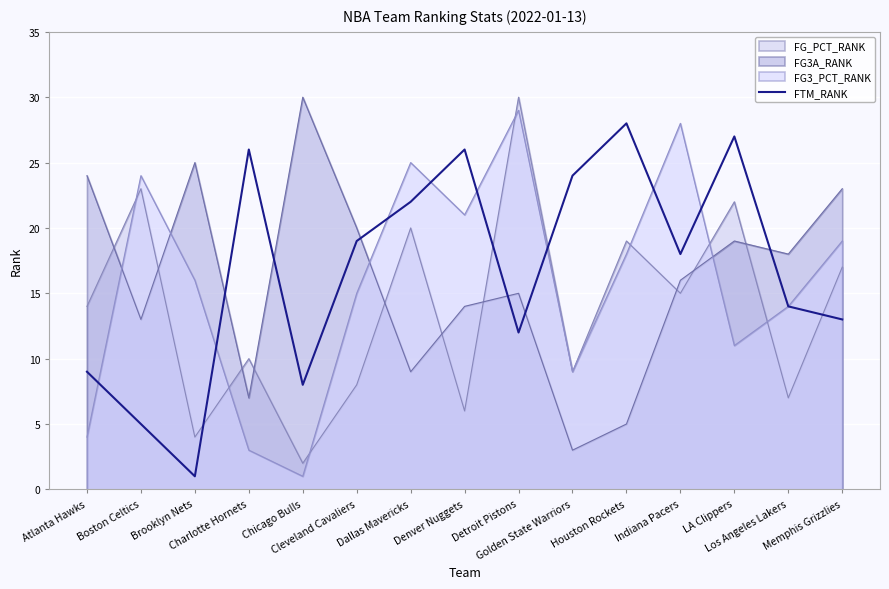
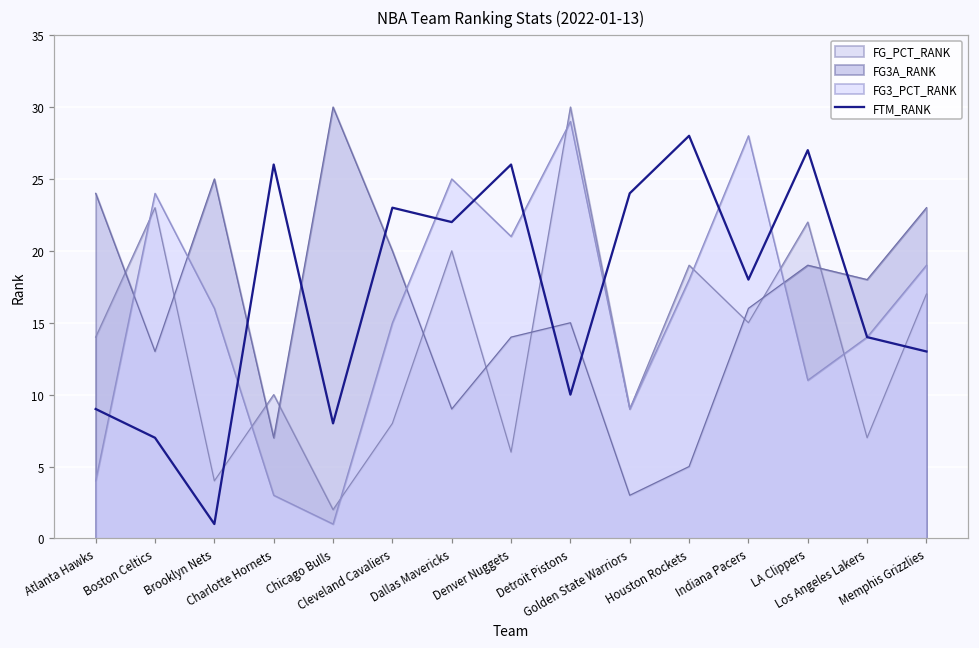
  {
    "FTM_RANK": {
      "Atlanta Hawks": 9,
-     "Boston Celtics": 5,
+     "Boston Celtics": 7,
      "Brooklyn Nets": 1,
      "Charlotte Hornets": 26,
      "Chicago Bulls": 8,
-     "Cleveland Cavaliers": 19,
+     "Cleveland Cavaliers": 23,
      "Dallas Mavericks": 22,
      "Denver Nuggets": 26,
-     "Detroit Pistons": 12,
+     "Detroit Pistons": 10,
      "Golden State Warriors": 24,
      "Houston Rockets": 28,
      "Indiana Pacers": 18,
      "LA Clippers": 27,
      "Memphis Grizzlies": 13
    }
  }
